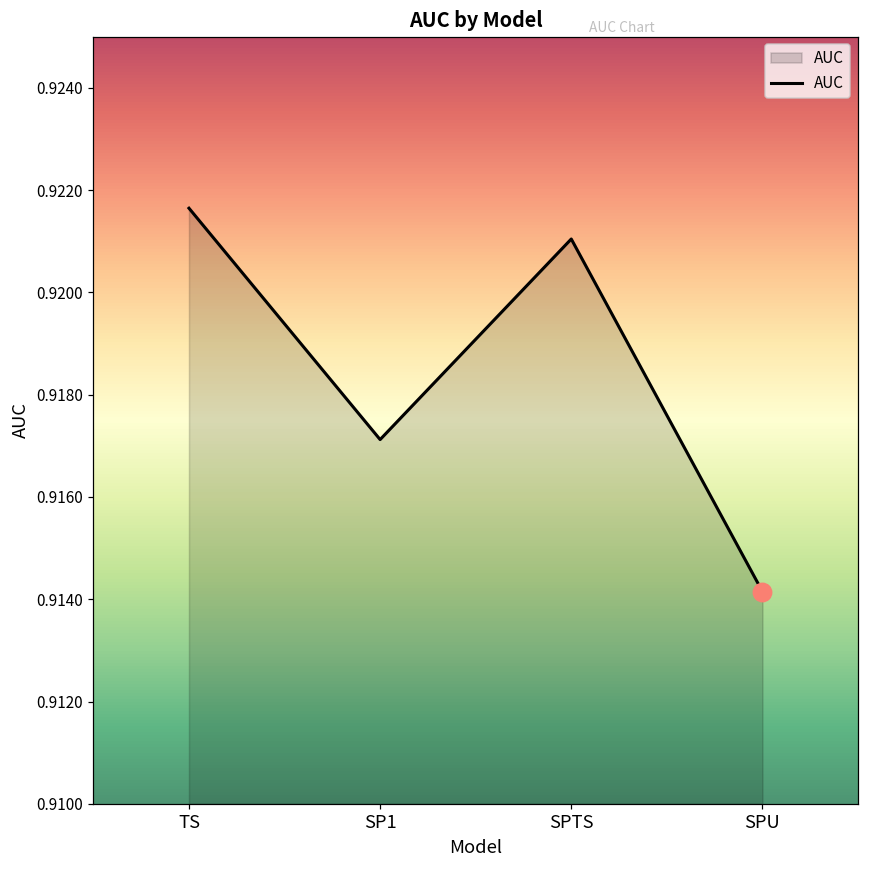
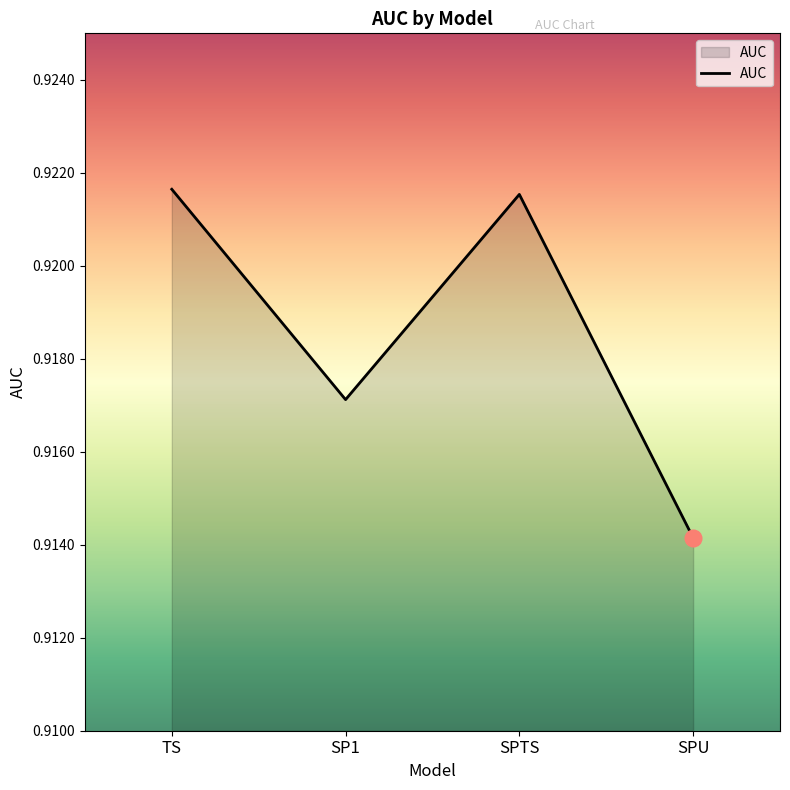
  {
    "AUC": {
      "TS": 0.9216,
      "SP1": 0.9171,
-     "SPTS": 0.9210
+     "SPTS": 0.9215
    }
  }
